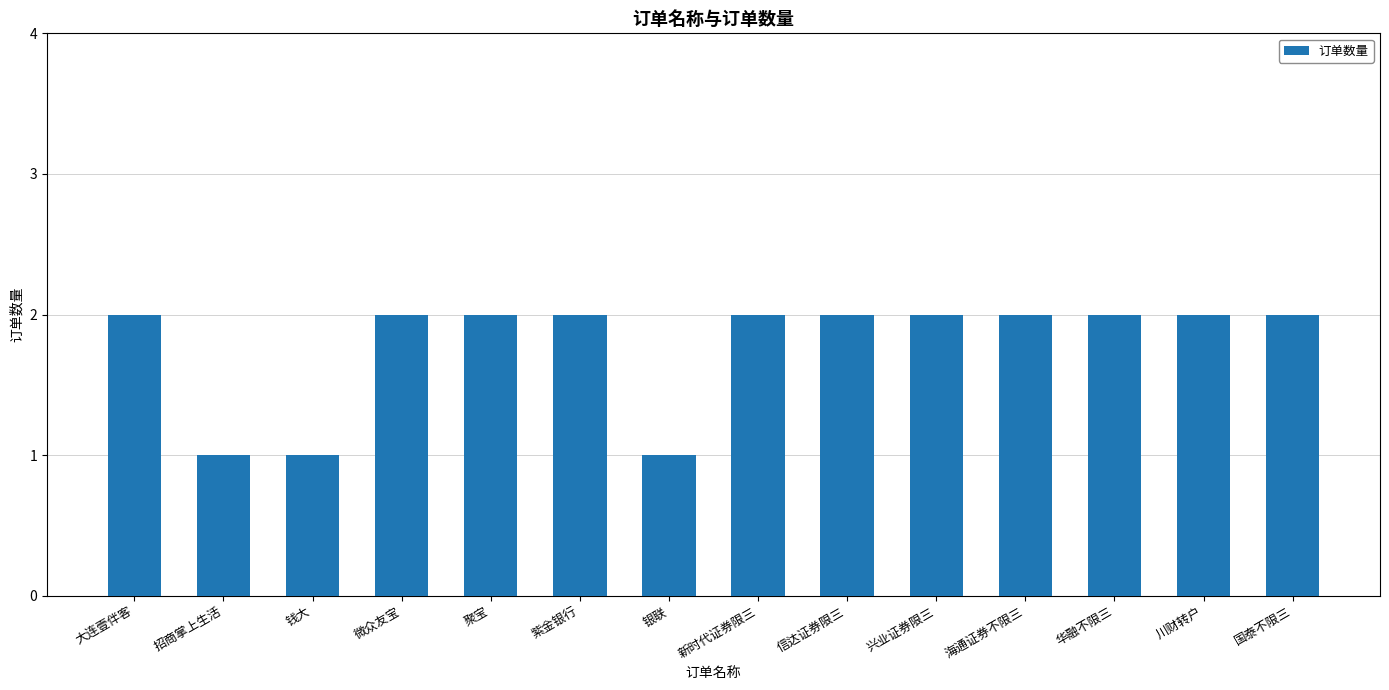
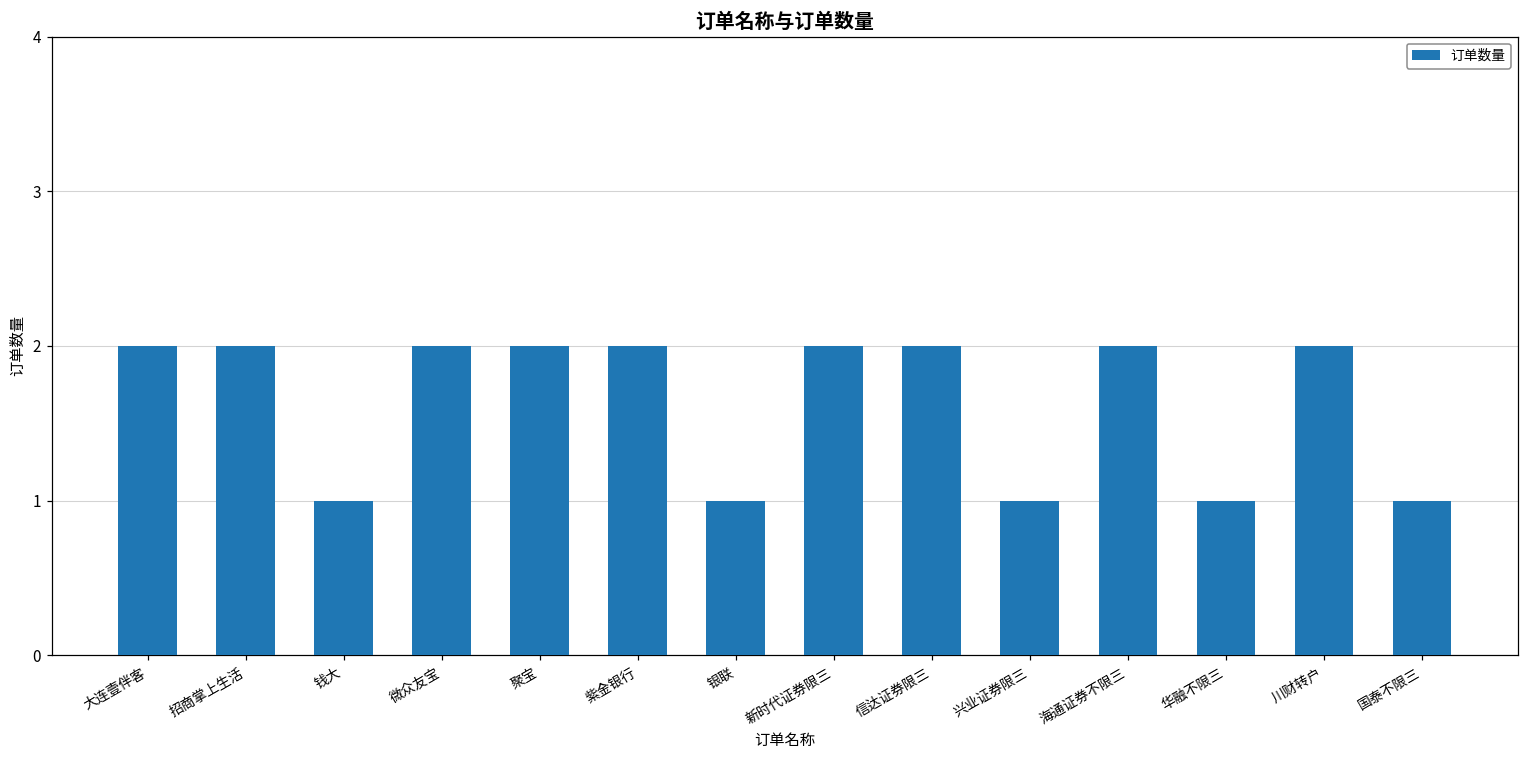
  {
    "大连壹伴客": 2,
-   "招商掌上生活": 1,
+   "招商掌上生活": 2,
    "钱大": 1,
    "微众友宝": 2,
    "聚宝": 2,
    "紫金银行": 2,
    "银联": 1,
    "新时代证券限三": 2,
    "信达证券限三": 2,
-   "兴业证券限三": 2,
+   "兴业证券限三": 1,
    "海通证券不限三": 2,
-   "华融不限三": 2,
+   "华融不限三": 1,
    "川财转户": 2,
-   "国泰不限三": 2
+   "国泰不限三": 1
  }
